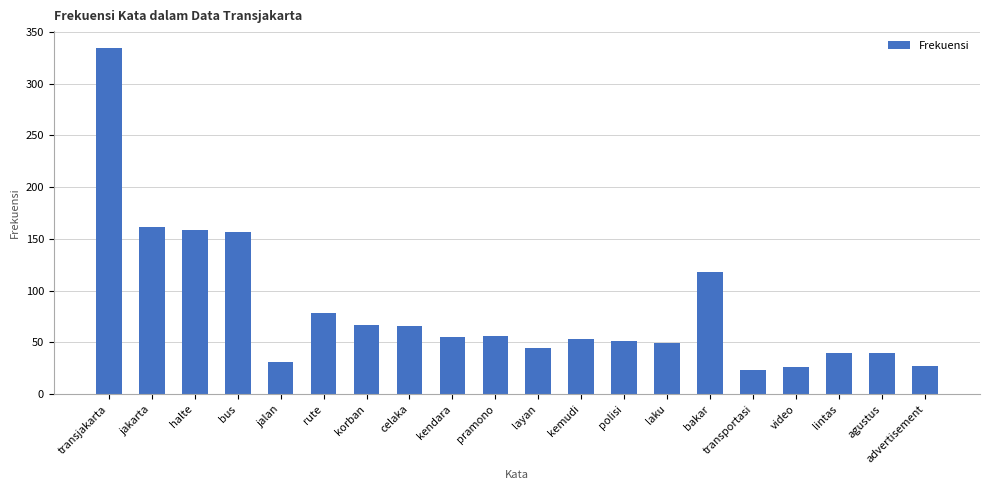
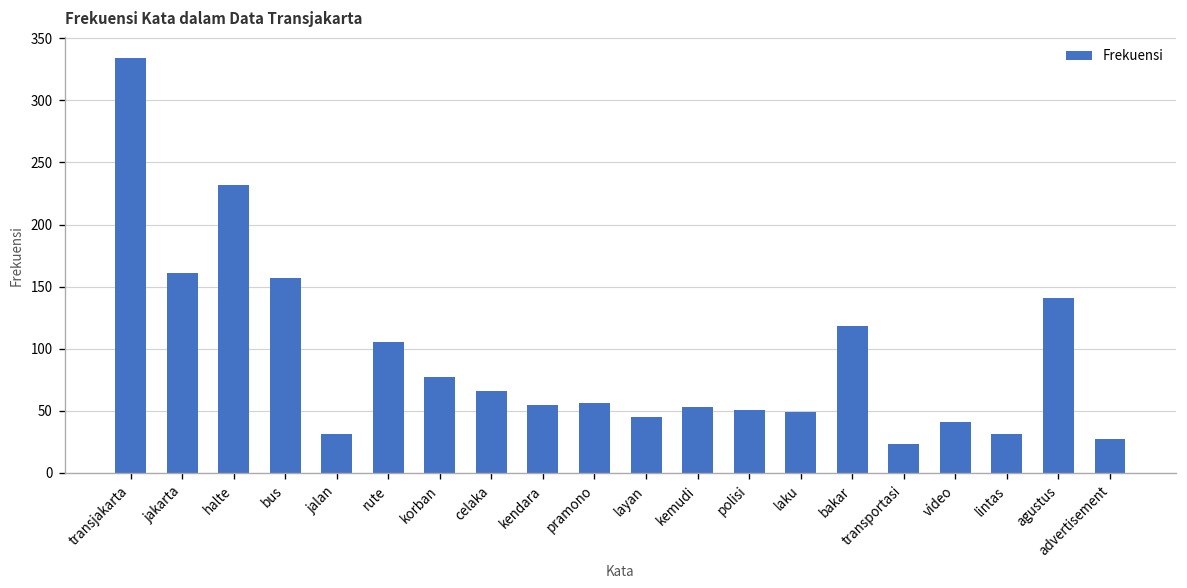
  {
    "transjakarta": 334,
    "jakarta": 161,
-   "halte": 159,
+   "halte": 232,
    "bus": 157,
    "jalan": 31,
-   "rute": 78,
-   "korban": 67,
+   "rute": 105,
+   "korban": 77,
    "celaka": 66,
    "kendara": 55,
    "pramono": 56,
    "layan": 45,
    "kemudi": 53,
    "polisi": 51,
    "laku": 49,
    "bakar": 118,
    "transportasi": 23,
-   "video": 26,
-   "lintas": 40,
-   "agustus": 40,
+   "video": 41,
+   "lintas": 31,
+   "agustus": 141,
    "advertisement": 27
  }
